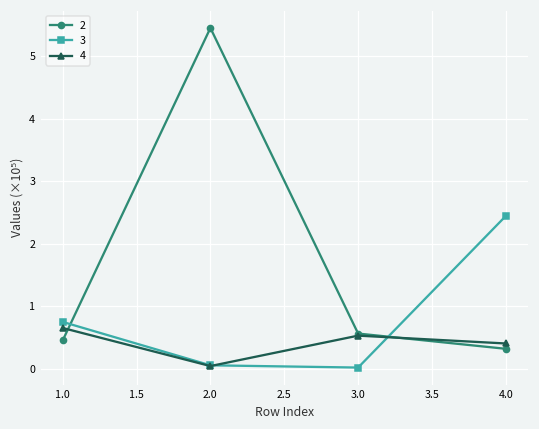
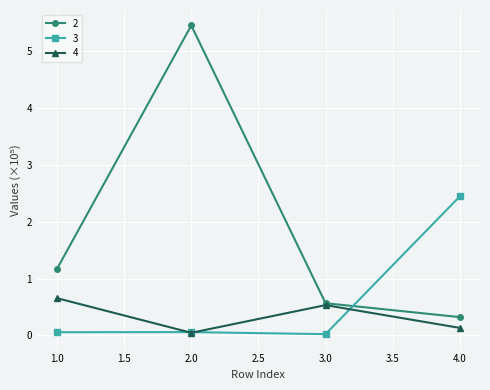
  {
    "2": {
-     "1.0": 0.5,
+     "1.0": 1.2,
      "2.0": 5.5,
      "4.0": 0.3
    },
    "3": {
-     "1.0": 0.8,
+     "1.0": 0.1,
      "3.0": 0.0,
      "4.0": 2.4
    },
    "4": {
      "1.0": 0.7,
-     "4.0": 0.4
+     "4.0": 0.1
    }
  }
